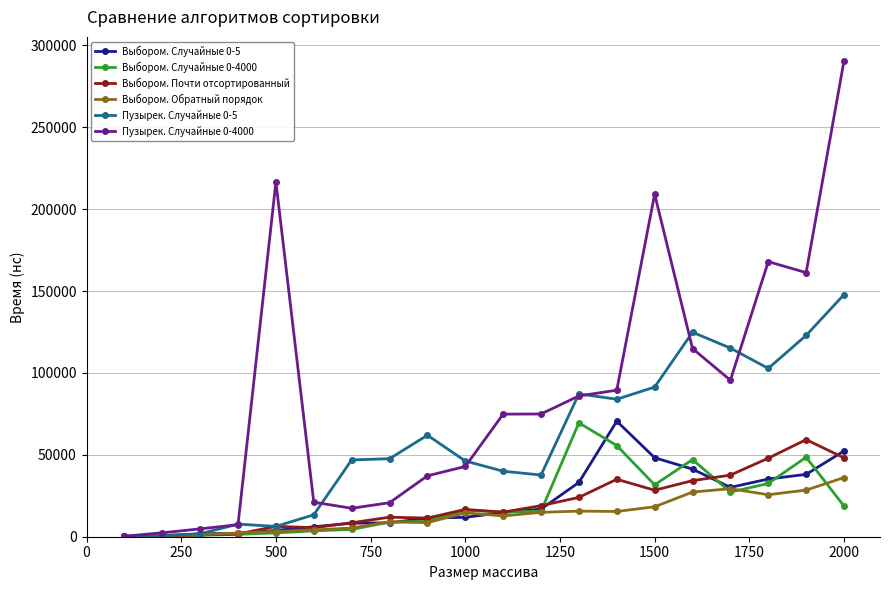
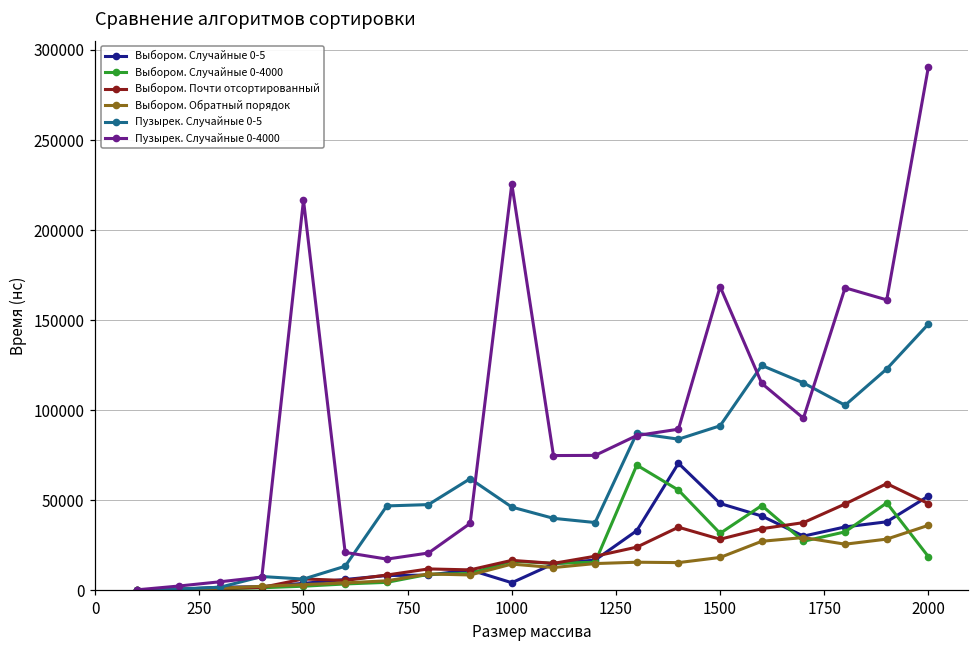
  {
    "Выбором. Случайные 0-5": {
-     "1000": 12000,
+     "1000": 4000,
      "1500": 48000,
      "2000": 52000
    },
    "Выбором. Случайные 0-4000": {
      "1500": 32000,
      "2000": 19000
    },
    "Выбором. Почти отсортированный": {
      "1500": 28000,
      "2000": 48000
    },
    "Выбором. Обратный порядок": {
      "1000": 15000,
      "1500": 18000,
      "2000": 36000
    },
    "Пузырек. Случайные 0-5": {
      "1000": 46000,
      "1500": 91000,
      "2000": 148000
    },
    "Пузырек. Случайные 0-4000": {
      "500": 217000,
-     "1000": 43000,
-     "1500": 209000,
+     "1000": 226000,
+     "1500": 169000,
      "2000": 291000
    }
  }
